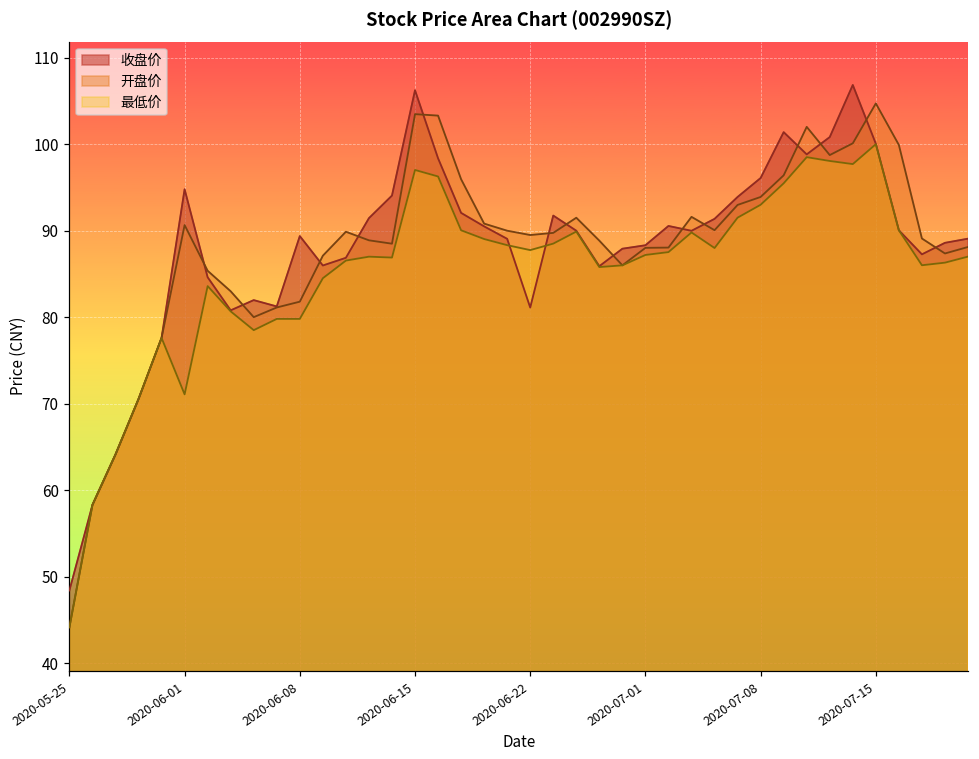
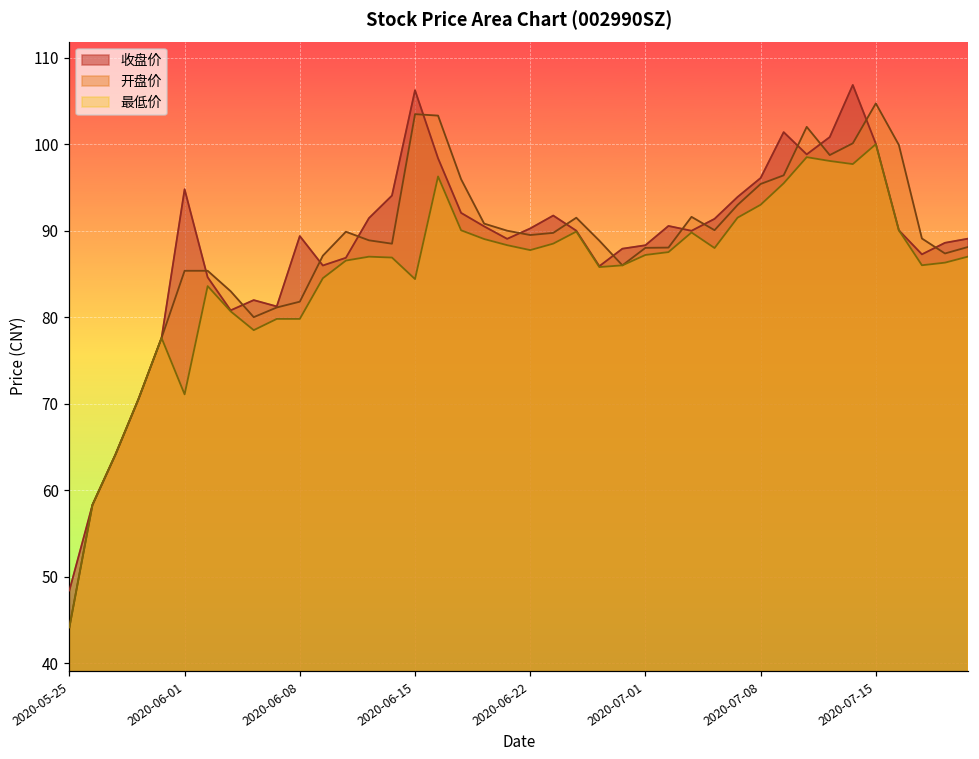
  {
    "收盘价": {
      "2020-05-25": 48,
      "2020-06-01": 95,
      "2020-06-08": 89,
      "2020-06-15": 106,
-     "2020-06-22": 81,
+     "2020-06-22": 90,
      "2020-07-08": 96
    },
    "开盘价": {
-     "2020-06-01": 91,
+     "2020-06-01": 85,
      "2020-06-08": 82,
      "2020-06-15": 103,
      "2020-06-22": 90,
-     "2020-07-08": 94,
+     "2020-07-08": 95,
      "2020-07-15": 105
    },
    "最低价": {
      "2020-06-01": 71,
      "2020-06-08": 80,
-     "2020-06-15": 97,
+     "2020-06-15": 84,
      "2020-06-22": 88,
      "2020-07-01": 87,
      "2020-07-08": 93
    }
  }
